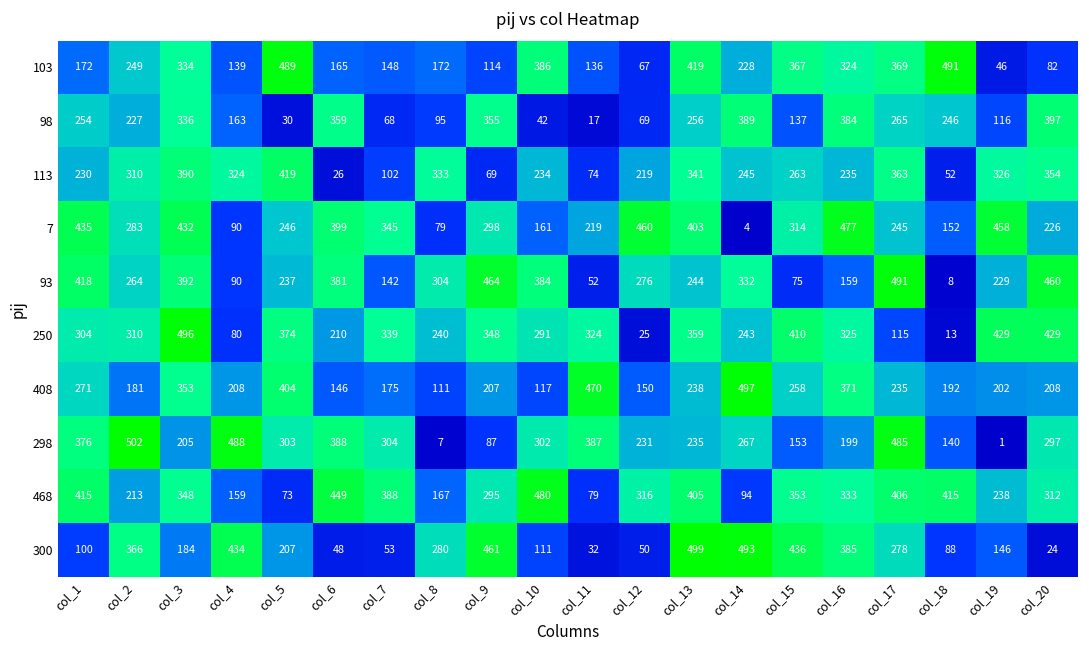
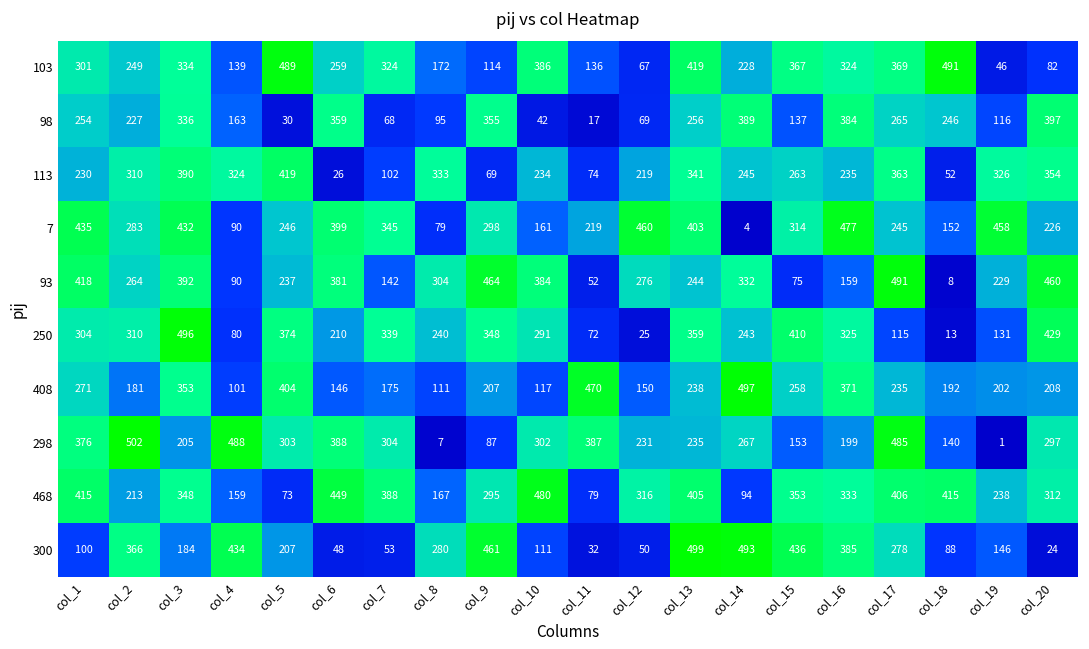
  {
    "103": {
-     "col_1": 172,
+     "col_1": 301,
      "col_2": 249,
      "col_3": 334,
      "col_4": 139,
      "col_5": 489,
-     "col_6": 165,
-     "col_7": 148,
+     "col_6": 259,
+     "col_7": 324,
      "col_8": 172,
      "col_9": 114,
      "col_10": 386,
      "col_11": 136,
      "col_12": 67,
      "col_13": 419,
      "col_14": 228,
      "col_15": 367,
      "col_16": 324,
      "col_17": 369,
      "col_18": 491,
      "col_19": 46,
      "col_20": 82
    },
    "98": {
      "col_1": 254,
      "col_2": 227,
      "col_3": 336,
      "col_4": 163,
      "col_5": 30,
      "col_6": 359,
      "col_7": 68,
      "col_8": 95,
      "col_9": 355,
      "col_10": 42,
      "col_11": 17,
      "col_12": 69,
      "col_13": 256,
      "col_14": 389,
      "col_15": 137,
      "col_16": 384,
      "col_17": 265,
      "col_18": 246,
      "col_19": 116,
      "col_20": 397
    },
    "113": {
      "col_1": 230,
      "col_2": 310,
      "col_3": 390,
      "col_4": 324,
      "col_5": 419,
      "col_6": 26,
      "col_7": 102,
      "col_8": 333,
      "col_9": 69,
      "col_10": 234,
      "col_11": 74,
      "col_12": 219,
      "col_13": 341,
      "col_14": 245,
      "col_15": 263,
      "col_16": 235,
      "col_17": 363,
      "col_18": 52,
      "col_19": 326,
      "col_20": 354
    },
    "7": {
      "col_1": 435,
      "col_2": 283,
      "col_3": 432,
      "col_4": 90,
      "col_5": 246,
      "col_6": 399,
      "col_7": 345,
      "col_8": 79,
      "col_9": 298,
      "col_10": 161,
      "col_11": 219,
      "col_12": 460,
      "col_13": 403,
      "col_14": 4,
      "col_15": 314,
      "col_16": 477,
      "col_17": 245,
      "col_18": 152,
      "col_19": 458,
      "col_20": 226
    },
    "93": {
      "col_1": 418,
      "col_2": 264,
      "col_3": 392,
      "col_4": 90,
      "col_5": 237,
      "col_6": 381,
      "col_7": 142,
      "col_8": 304,
      "col_9": 464,
      "col_10": 384,
      "col_11": 52,
      "col_12": 276,
      "col_13": 244,
      "col_14": 332,
      "col_15": 75,
      "col_16": 159,
      "col_17": 491,
      "col_18": 8,
      "col_19": 229,
      "col_20": 460
    },
    "250": {
      "col_1": 304,
      "col_2": 310,
      "col_3": 496,
      "col_4": 80,
      "col_5": 374,
      "col_6": 210,
      "col_7": 339,
      "col_8": 240,
      "col_9": 348,
      "col_10": 291,
-     "col_11": 324,
+     "col_11": 72,
      "col_12": 25,
      "col_13": 359,
      "col_14": 243,
      "col_15": 410,
      "col_16": 325,
      "col_17": 115,
      "col_18": 13,
-     "col_19": 429,
+     "col_19": 131,
      "col_20": 429
    },
    "408": {
      "col_1": 271,
      "col_2": 181,
      "col_3": 353,
-     "col_4": 208,
+     "col_4": 101,
      "col_5": 404,
      "col_6": 146,
      "col_7": 175,
      "col_8": 111,
      "col_9": 207,
      "col_10": 117,
      "col_11": 470,
      "col_12": 150,
      "col_13": 238,
      "col_14": 497,
      "col_15": 258,
      "col_16": 371,
      "col_17": 235,
      "col_18": 192,
      "col_19": 202,
      "col_20": 208
    },
    "298": {
      "col_1": 376,
      "col_2": 502,
      "col_3": 205,
      "col_4": 488,
      "col_5": 303,
      "col_6": 388,
      "col_7": 304,
      "col_8": 7,
      "col_9": 87,
      "col_10": 302,
      "col_11": 387,
      "col_12": 231,
      "col_13": 235,
      "col_14": 267,
      "col_15": 153,
      "col_16": 199,
      "col_17": 485,
      "col_18": 140,
      "col_19": 1,
      "col_20": 297
    },
    "468": {
      "col_1": 415,
      "col_2": 213,
      "col_3": 348,
      "col_4": 159,
      "col_5": 73,
      "col_6": 449,
      "col_7": 388,
      "col_8": 167,
      "col_9": 295,
      "col_10": 480,
      "col_11": 79,
      "col_12": 316,
      "col_13": 405,
      "col_14": 94,
      "col_15": 353,
      "col_16": 333,
      "col_17": 406,
      "col_18": 415,
      "col_19": 238,
      "col_20": 312
    },
    "300": {
      "col_1": 100,
      "col_2": 366,
      "col_3": 184,
      "col_4": 434,
      "col_5": 207,
      "col_6": 48,
      "col_7": 53,
      "col_8": 280,
      "col_9": 461,
      "col_10": 111,
      "col_11": 32,
      "col_12": 50,
      "col_13": 499,
      "col_14": 493,
      "col_15": 436,
      "col_16": 385,
      "col_17": 278,
      "col_18": 88,
      "col_19": 146,
      "col_20": 24
    }
  }
